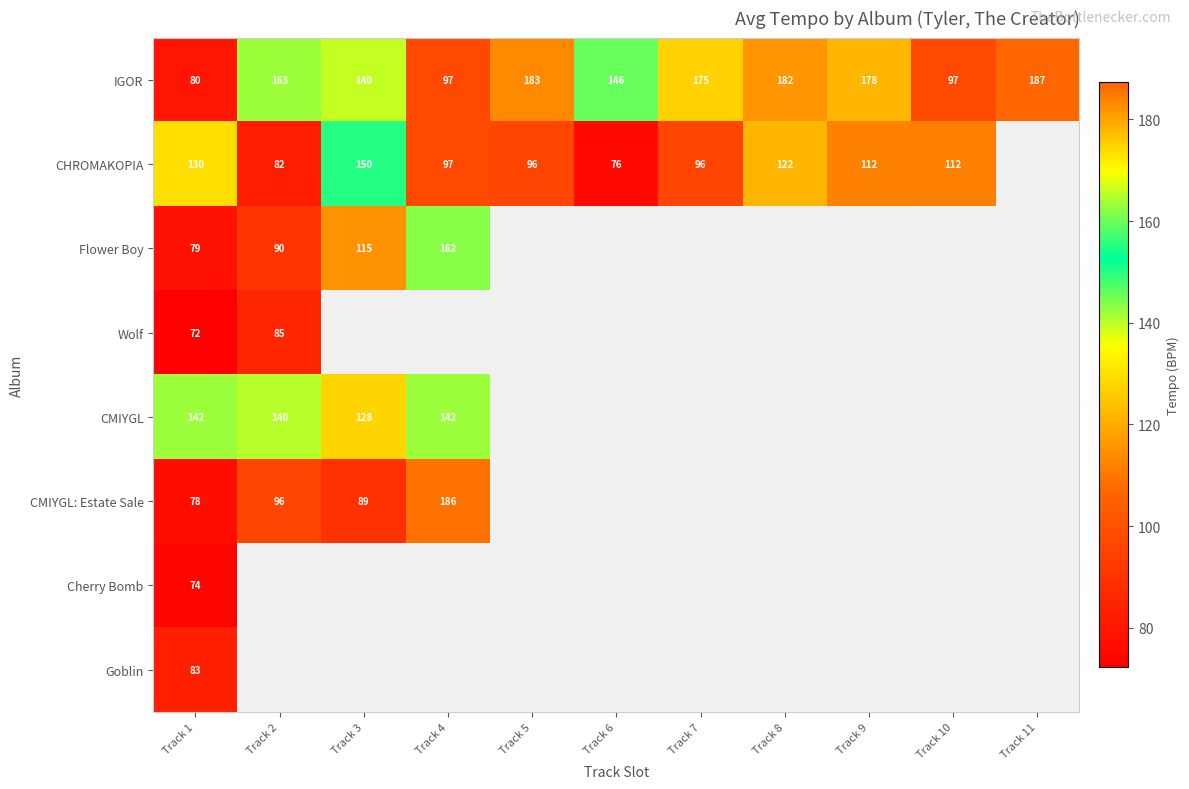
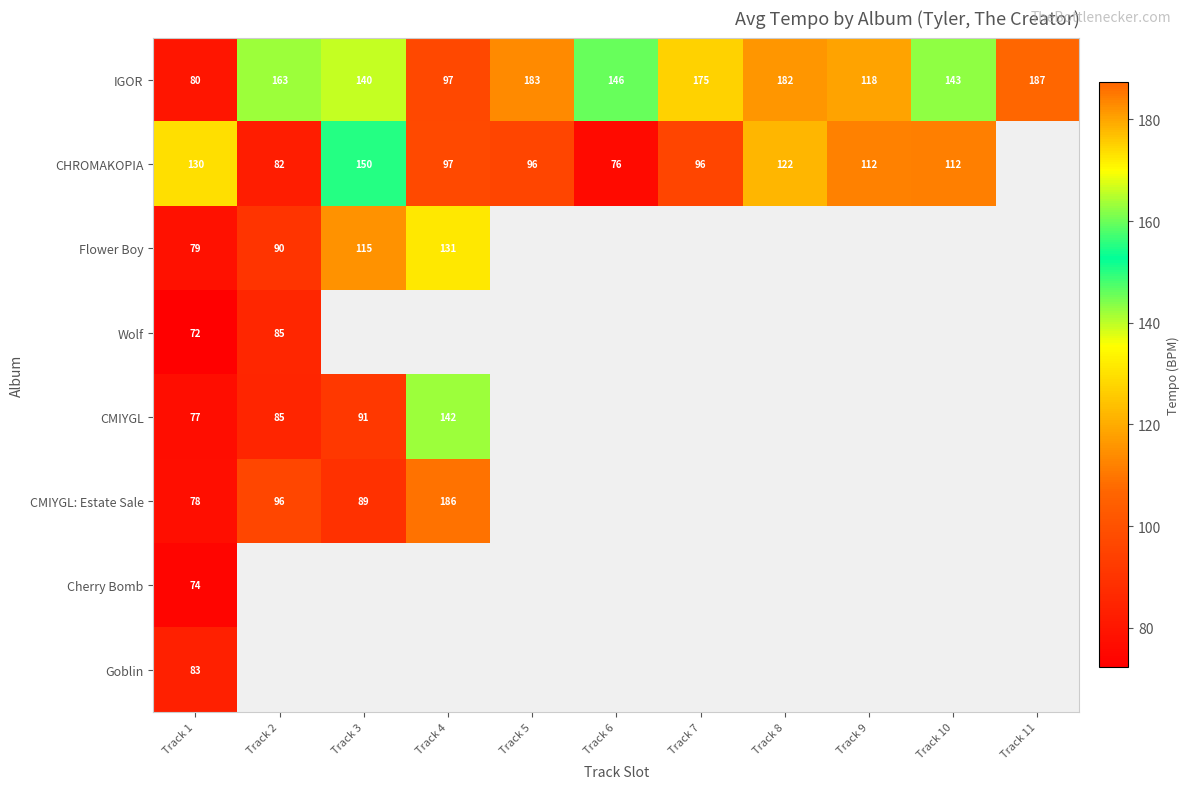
  {
    "IGOR": {
      "Track 1": 80,
      "Track 2": 163,
      "Track 3": 140,
      "Track 4": 97,
      "Track 5": 183,
      "Track 6": 146,
      "Track 7": 175,
      "Track 8": 182,
-     "Track 9": 178,
-     "Track 10": 97,
+     "Track 9": 118,
+     "Track 10": 143,
      "Track 11": 187
    },
    "CHROMAKOPIA": {
      "Track 1": 130,
      "Track 2": 82,
      "Track 3": 150,
      "Track 4": 97,
      "Track 5": 96,
      "Track 6": 76,
      "Track 7": 96,
      "Track 8": 122,
      "Track 9": 112,
      "Track 10": 112
    },
    "Flower Boy": {
      "Track 1": 79,
      "Track 2": 90,
      "Track 3": 115,
-     "Track 4": 162
+     "Track 4": 131
    },
    "Wolf": {
      "Track 1": 72,
      "Track 2": 85
    },
    "CMIYGL": {
-     "Track 1": 142,
-     "Track 2": 140,
-     "Track 3": 128,
+     "Track 1": 77,
+     "Track 2": 85,
+     "Track 3": 91,
      "Track 4": 142
    },
    "CMIYGL: Estate Sale": {
      "Track 1": 78,
      "Track 2": 96,
      "Track 3": 89,
      "Track 4": 186
    },
    "Cherry Bomb": {
      "Track 1": 74
    },
    "Goblin": {
      "Track 1": 83
    }
  }
